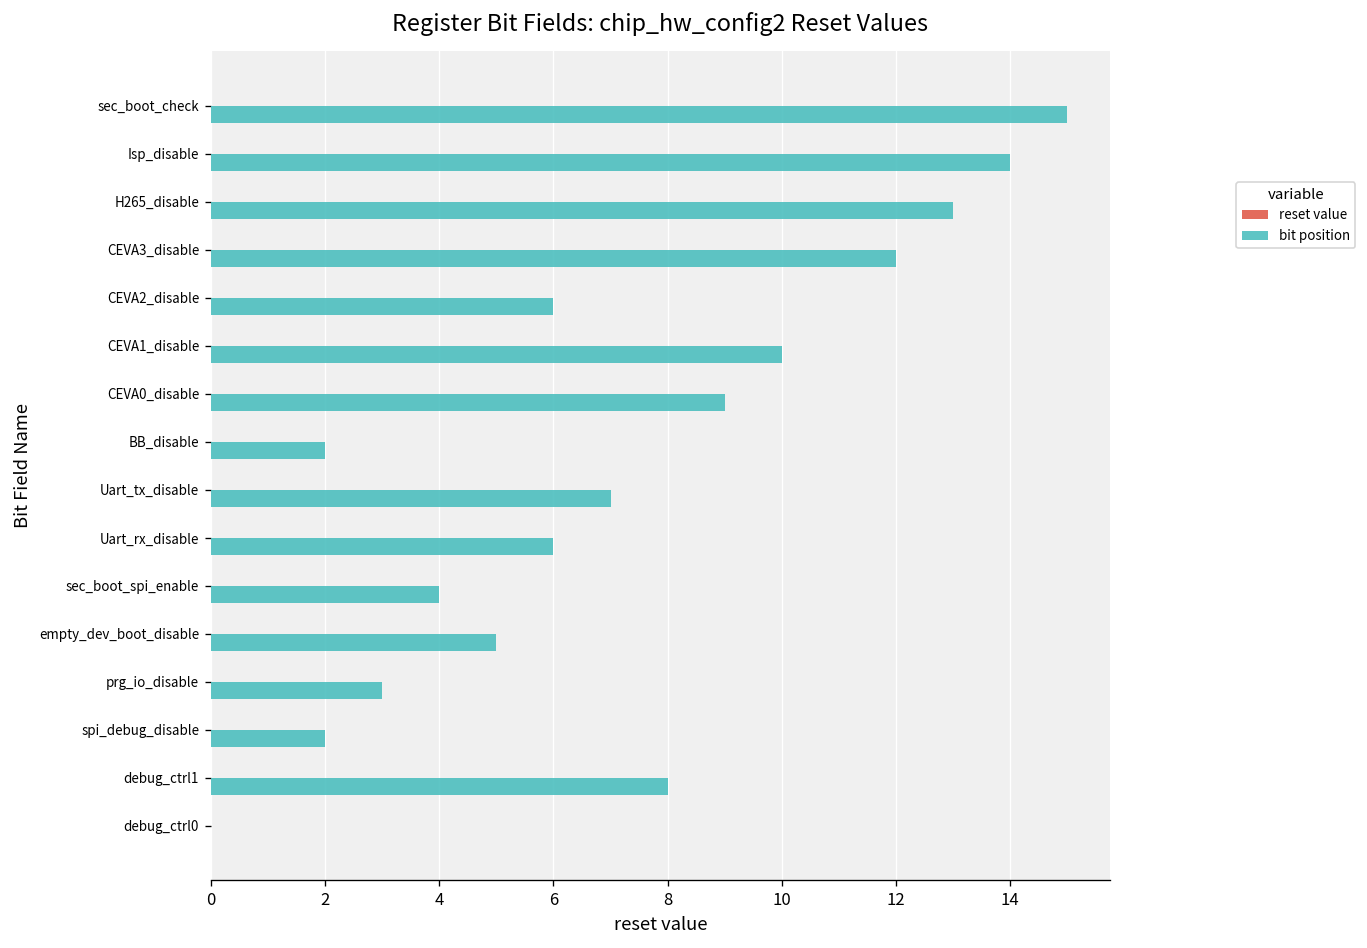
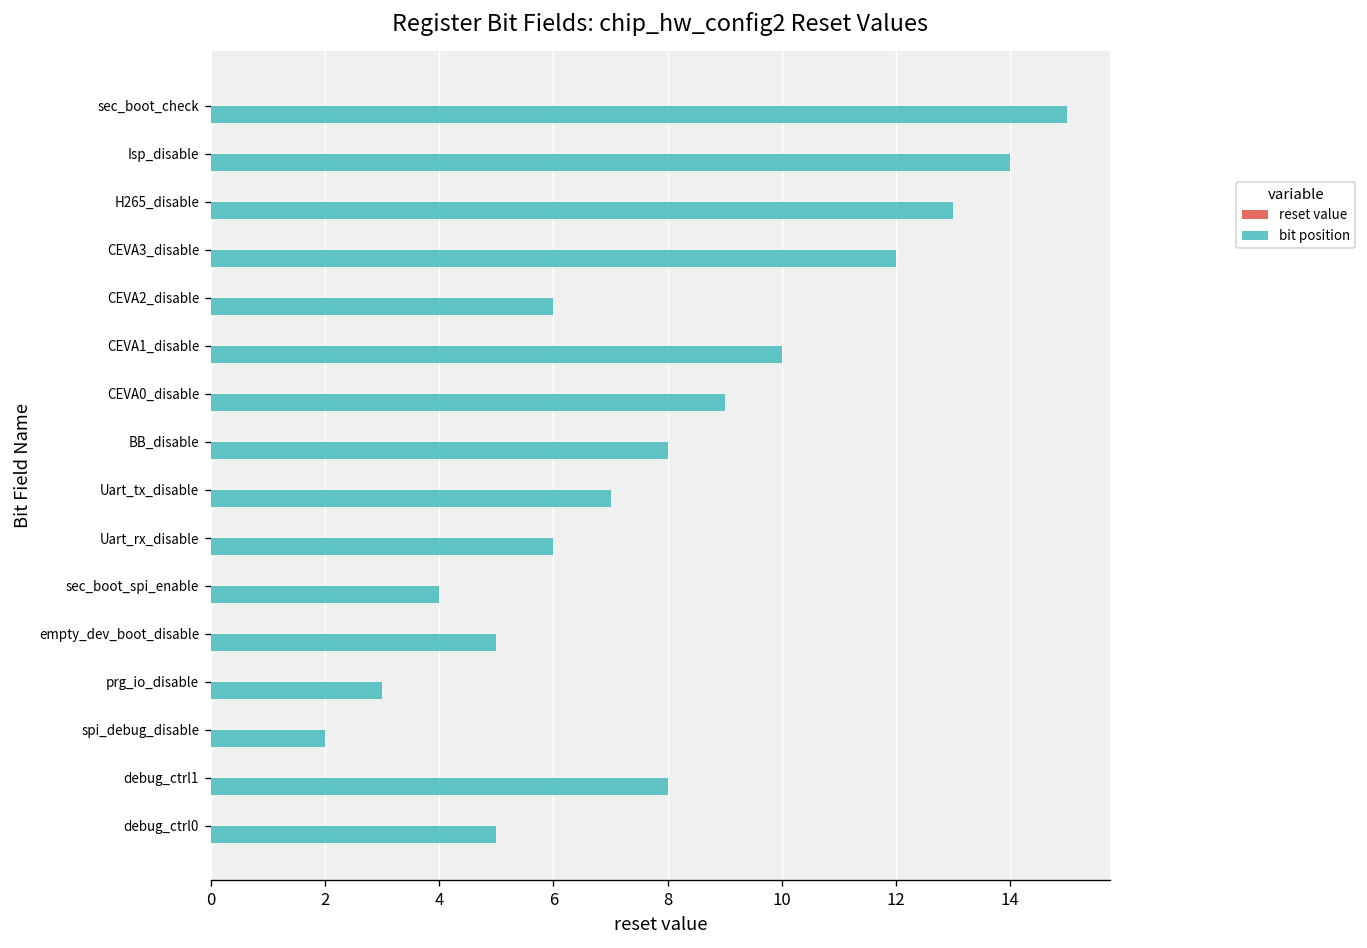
  {
    "reset value": {
      "sec_boot_check": 0,
      "Isp_disable": 0,
      "H265_disable": 0,
      "CEVA3_disable": 0,
      "CEVA2_disable": 0,
      "CEVA1_disable": 0,
      "CEVA0_disable": 0,
      "BB_disable": 0,
      "Uart_tx_disable": 0,
      "Uart_rx_disable": 0,
      "sec_boot_spi_enable": 0,
      "empty_dev_boot_disable": 0,
      "prg_io_disable": 0,
      "spi_debug_disable": 0,
      "debug_ctrl1": 0,
      "debug_ctrl0": 0
    },
    "bit position": {
      "sec_boot_check": 15,
      "Isp_disable": 14,
      "H265_disable": 13,
      "CEVA3_disable": 12,
      "CEVA2_disable": 6,
      "CEVA1_disable": 10,
      "CEVA0_disable": 9,
-     "BB_disable": 2,
+     "BB_disable": 8,
      "Uart_tx_disable": 7,
      "Uart_rx_disable": 6,
      "sec_boot_spi_enable": 4,
      "empty_dev_boot_disable": 5,
      "prg_io_disable": 3,
      "spi_debug_disable": 2,
      "debug_ctrl1": 8,
-     "debug_ctrl0": 0
+     "debug_ctrl0": 5
    }
  }
